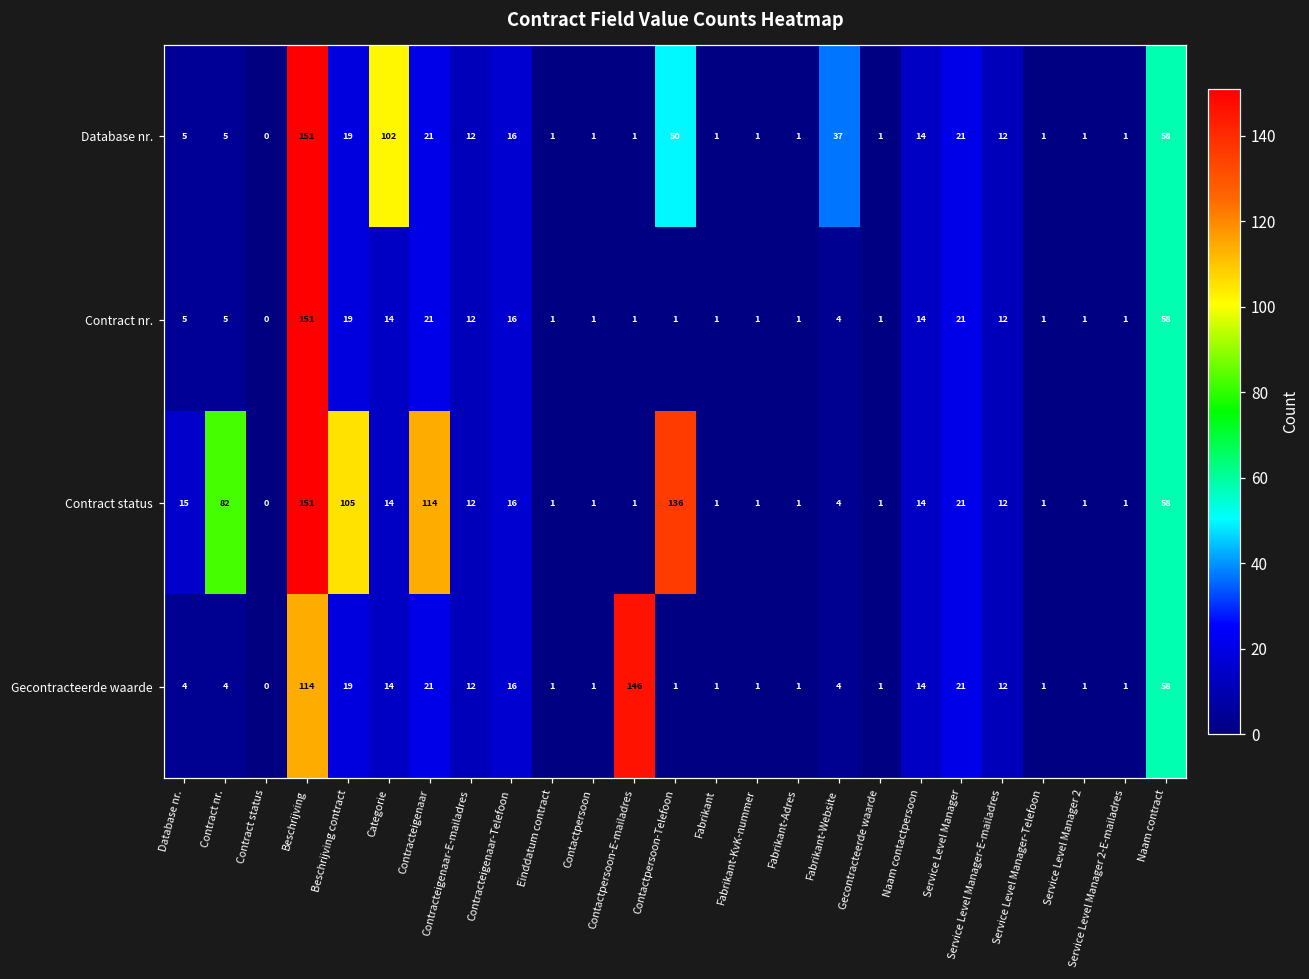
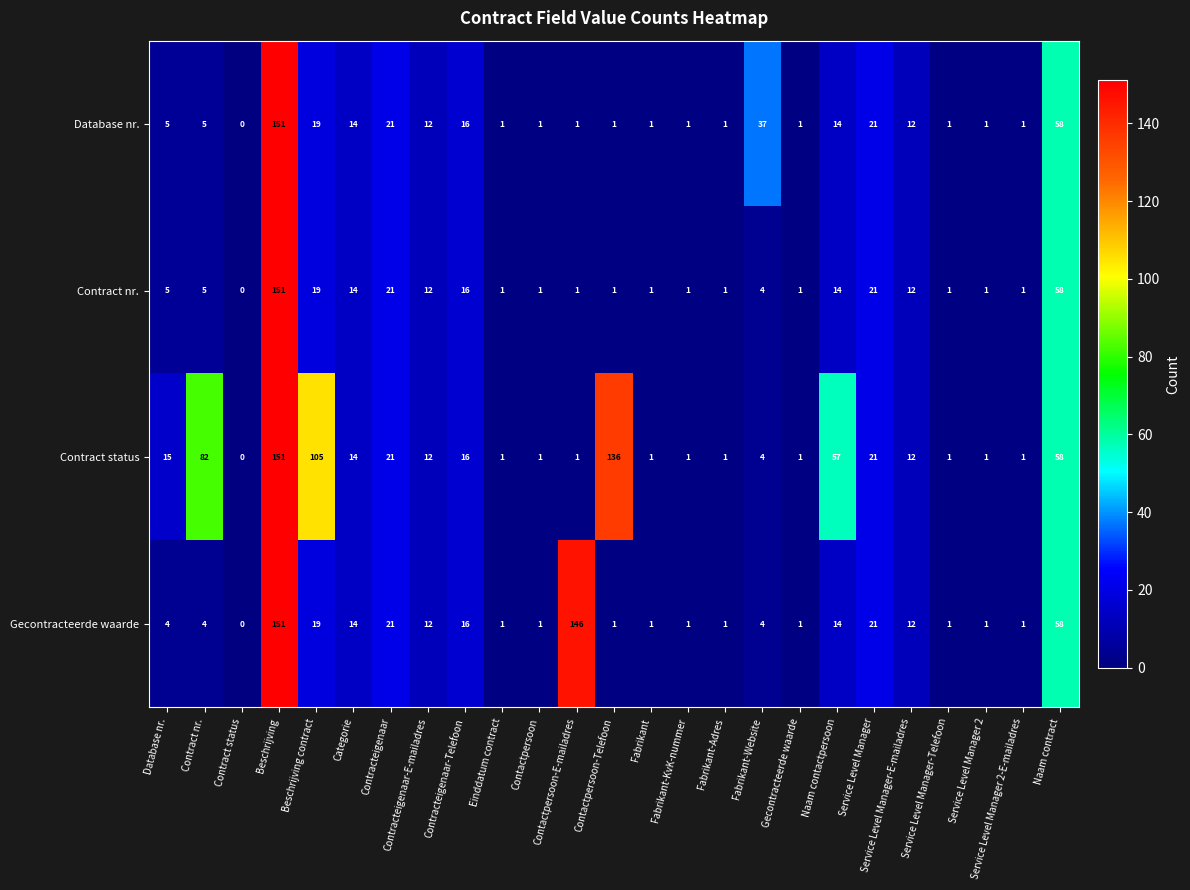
  {
    "Database nr.": {
      "Database nr.": 5,
      "Contract nr.": 5,
      "Contract status": 0,
      "Beschrijving": 151,
      "Beschrijving contract": 19,
-     "Categorie": 102,
+     "Categorie": 14,
      "Contracteigenaar": 21,
      "Contracteigenaar-E-mailadres": 12,
      "Contracteigenaar-Telefoon": 16,
      "Einddatum contract": 1,
      "Contactpersoon": 1,
      "Contactpersoon-E-mailadres": 1,
-     "Contactpersoon-Telefoon": 50,
+     "Contactpersoon-Telefoon": 1,
      "Fabrikant": 1,
      "Fabrikant-KvK-nummer": 1,
      "Fabrikant-Adres": 1,
      "Fabrikant-Website": 37,
      "Gecontracteerde waarde": 1,
      "Naam contactpersoon": 14,
      "Service Level Manager": 21,
      "Service Level Manager-E-mailadres": 12,
      "Service Level Manager-Telefoon": 1,
      "Service Level Manager 2": 1,
      "Service Level Manager 2-E-mailadres": 1,
      "Naam contract": 58
    },
    "Contract nr.": {
      "Database nr.": 5,
      "Contract nr.": 5,
      "Contract status": 0,
      "Beschrijving": 151,
      "Beschrijving contract": 19,
      "Categorie": 14,
      "Contracteigenaar": 21,
      "Contracteigenaar-E-mailadres": 12,
      "Contracteigenaar-Telefoon": 16,
      "Einddatum contract": 1,
      "Contactpersoon": 1,
      "Contactpersoon-E-mailadres": 1,
      "Contactpersoon-Telefoon": 1,
      "Fabrikant": 1,
      "Fabrikant-KvK-nummer": 1,
      "Fabrikant-Adres": 1,
      "Fabrikant-Website": 4,
      "Gecontracteerde waarde": 1,
      "Naam contactpersoon": 14,
      "Service Level Manager": 21,
      "Service Level Manager-E-mailadres": 12,
      "Service Level Manager-Telefoon": 1,
      "Service Level Manager 2": 1,
      "Service Level Manager 2-E-mailadres": 1,
      "Naam contract": 58
    },
    "Contract status": {
      "Database nr.": 15,
      "Contract nr.": 82,
      "Contract status": 0,
      "Beschrijving": 151,
      "Beschrijving contract": 105,
      "Categorie": 14,
-     "Contracteigenaar": 114,
+     "Contracteigenaar": 21,
      "Contracteigenaar-E-mailadres": 12,
      "Contracteigenaar-Telefoon": 16,
      "Einddatum contract": 1,
      "Contactpersoon": 1,
      "Contactpersoon-E-mailadres": 1,
      "Contactpersoon-Telefoon": 136,
      "Fabrikant": 1,
      "Fabrikant-KvK-nummer": 1,
      "Fabrikant-Adres": 1,
      "Fabrikant-Website": 4,
      "Gecontracteerde waarde": 1,
-     "Naam contactpersoon": 14,
+     "Naam contactpersoon": 57,
      "Service Level Manager": 21,
      "Service Level Manager-E-mailadres": 12,
      "Service Level Manager-Telefoon": 1,
      "Service Level Manager 2": 1,
      "Service Level Manager 2-E-mailadres": 1,
      "Naam contract": 58
    },
    "Gecontracteerde waarde": {
      "Database nr.": 4,
      "Contract nr.": 4,
      "Contract status": 0,
-     "Beschrijving": 114,
+     "Beschrijving": 151,
      "Beschrijving contract": 19,
      "Categorie": 14,
      "Contracteigenaar": 21,
      "Contracteigenaar-E-mailadres": 12,
      "Contracteigenaar-Telefoon": 16,
      "Einddatum contract": 1,
      "Contactpersoon": 1,
      "Contactpersoon-E-mailadres": 146,
      "Contactpersoon-Telefoon": 1,
      "Fabrikant": 1,
      "Fabrikant-KvK-nummer": 1,
      "Fabrikant-Adres": 1,
      "Fabrikant-Website": 4,
      "Gecontracteerde waarde": 1,
      "Naam contactpersoon": 14,
      "Service Level Manager": 21,
      "Service Level Manager-E-mailadres": 12,
      "Service Level Manager-Telefoon": 1,
      "Service Level Manager 2": 1,
      "Service Level Manager 2-E-mailadres": 1,
      "Naam contract": 58
    }
  }
